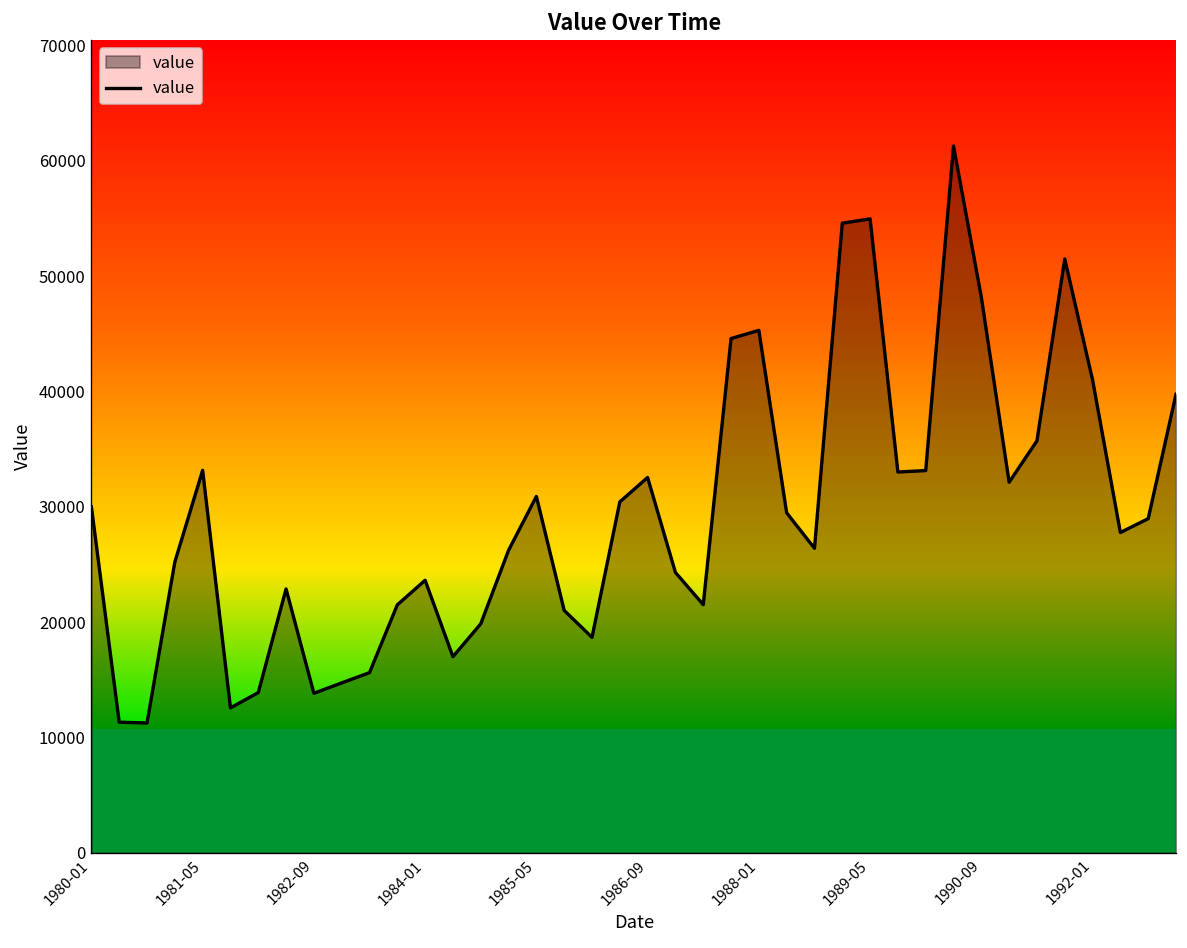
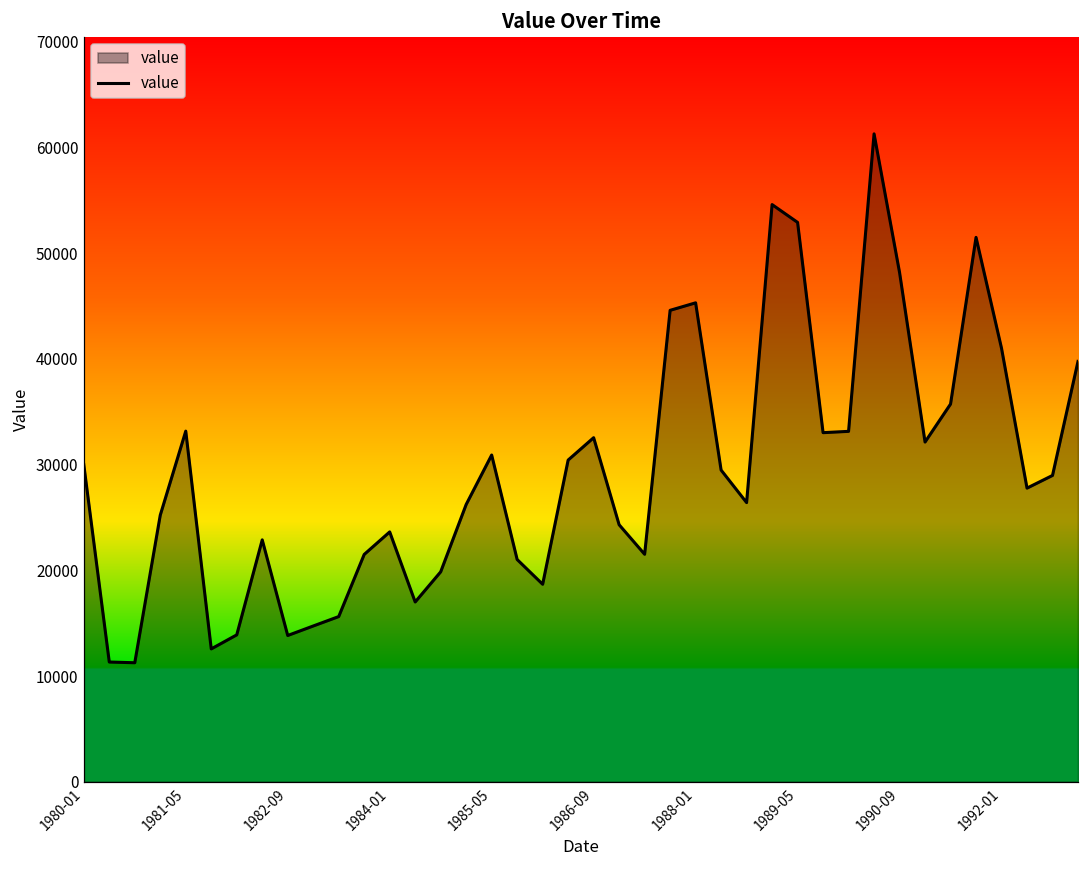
  {
    "1980-01": 30000,
    "1981-05": 33000,
    "1982-09": 14000,
    "1984-01": 24000,
    "1985-05": 31000,
    "1986-09": 33000,
    "1988-01": 45000,
-   "1989-05": 55000,
+   "1989-05": 53000,
    "1990-09": 48000,
    "1992-01": 41000
  }
